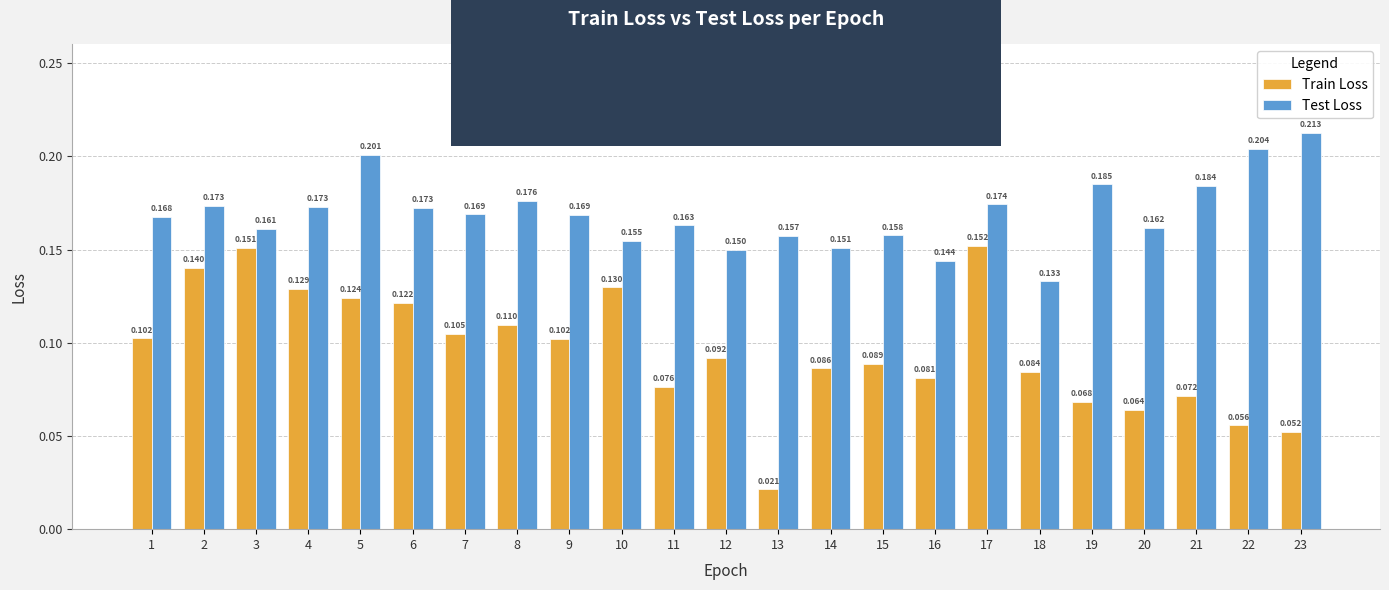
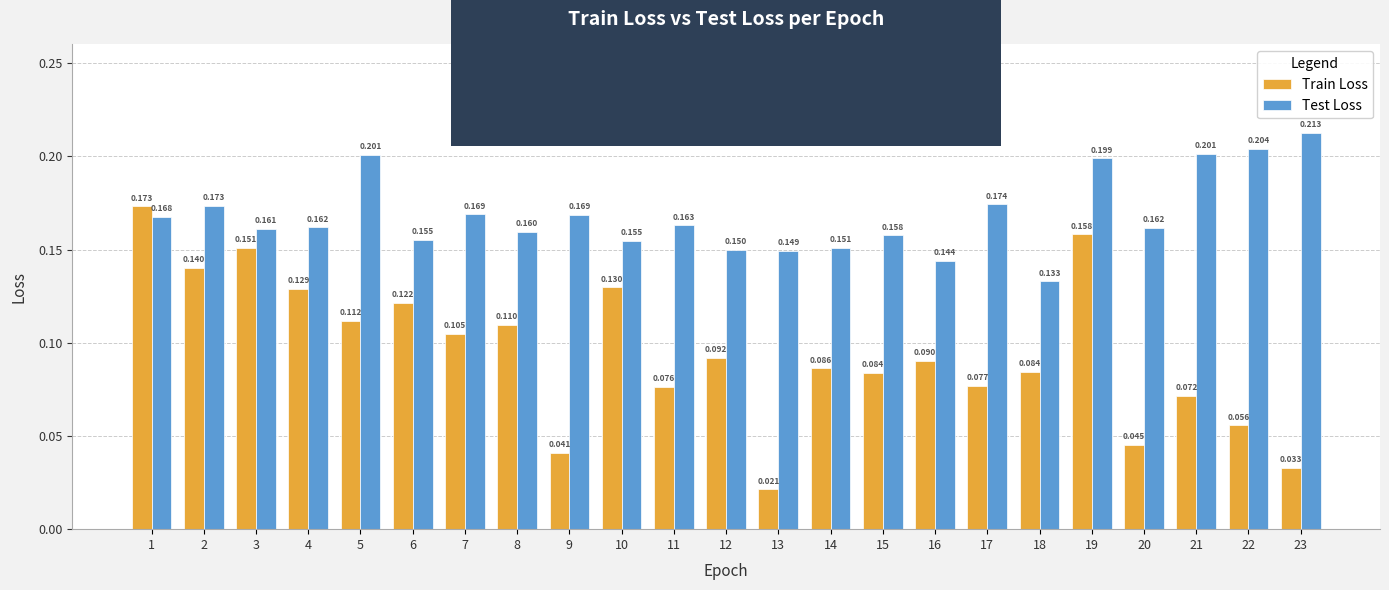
  {
    "Train Loss": {
-     "1": 0.102,
+     "1": 0.173,
      "2": 0.140,
      "3": 0.151,
      "4": 0.129,
-     "5": 0.124,
+     "5": 0.112,
      "6": 0.122,
      "7": 0.105,
      "8": 0.110,
-     "9": 0.102,
+     "9": 0.041,
      "10": 0.130,
      "11": 0.076,
      "12": 0.092,
      "13": 0.021,
      "14": 0.086,
-     "15": 0.089,
-     "16": 0.081,
-     "17": 0.152,
+     "15": 0.084,
+     "16": 0.090,
+     "17": 0.077,
      "18": 0.084,
-     "19": 0.068,
-     "20": 0.064,
+     "19": 0.158,
+     "20": 0.045,
      "21": 0.072,
      "22": 0.056,
-     "23": 0.052
+     "23": 0.033
    },
    "Test Loss": {
      "1": 0.168,
      "2": 0.173,
      "3": 0.161,
-     "4": 0.173,
+     "4": 0.162,
      "5": 0.201,
-     "6": 0.173,
+     "6": 0.155,
      "7": 0.169,
-     "8": 0.176,
+     "8": 0.160,
      "9": 0.169,
      "10": 0.155,
      "11": 0.163,
      "12": 0.150,
-     "13": 0.157,
+     "13": 0.149,
      "14": 0.151,
      "15": 0.158,
      "16": 0.144,
      "17": 0.174,
      "18": 0.133,
-     "19": 0.185,
+     "19": 0.199,
      "20": 0.162,
-     "21": 0.184,
+     "21": 0.201,
      "22": 0.204,
      "23": 0.213
    }
  }
